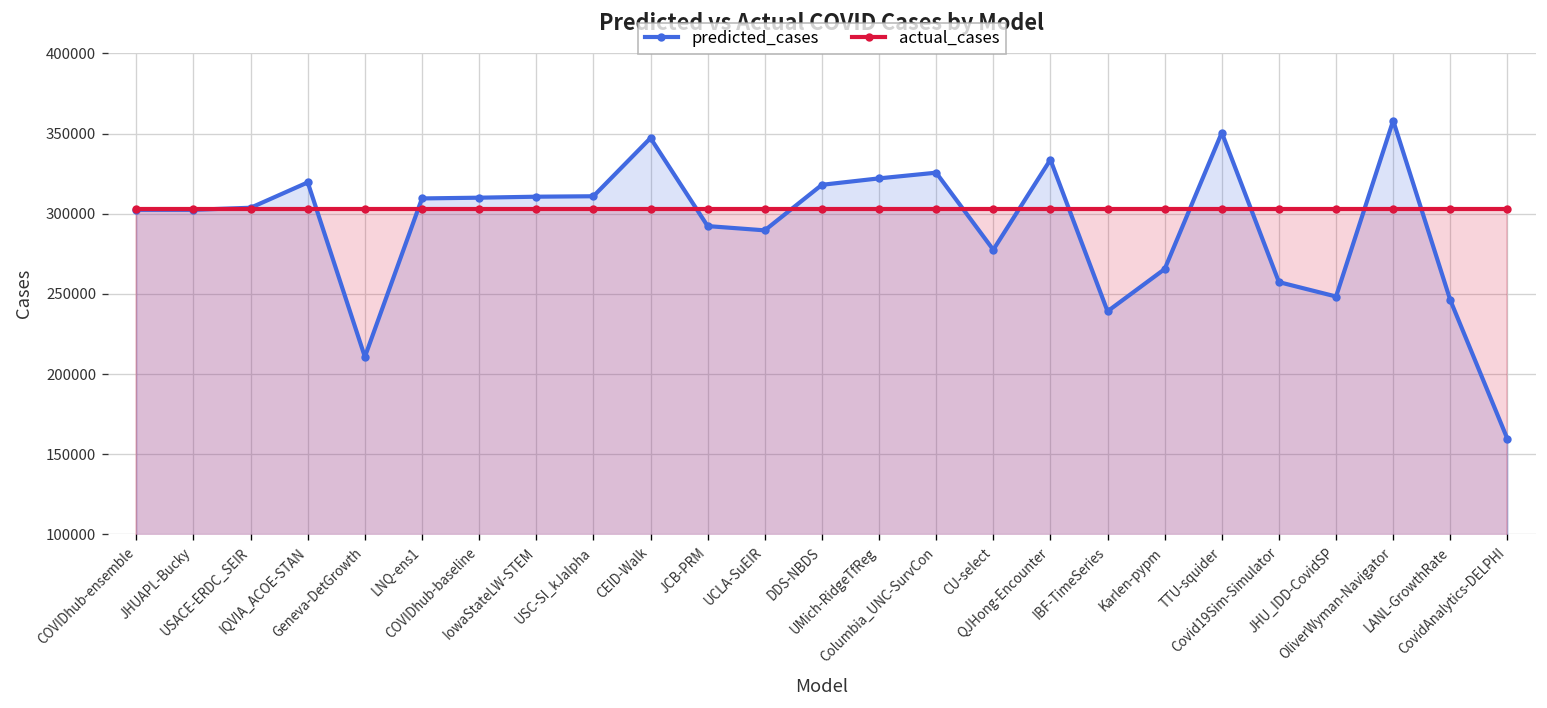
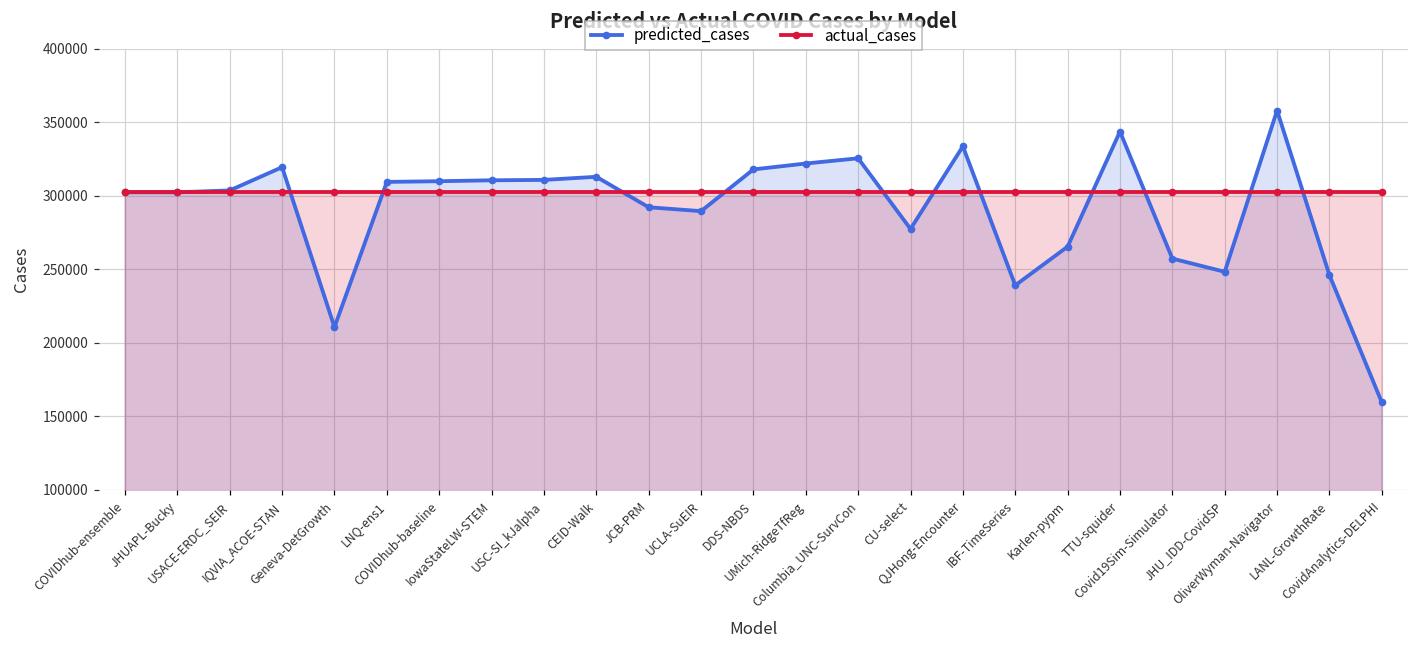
  {
    "predicted_cases": {
      "IQVIA_ACOE-STAN": 320000,
      "Geneva-DetGrowth": 211000,
      "LNQ-ens1": 310000,
      "COVIDhub-baseline": 310000,
      "IowaStateLW-STEM": 311000,
      "USC-SI_kJalpha": 311000,
-     "CEID-Walk": 347000,
+     "CEID-Walk": 313000,
      "JCB-PRM": 292000,
      "UCLA-SuEIR": 290000,
      "DDS-NBDS": 318000,
      "UMich-RidgeTfReg": 322000,
      "Columbia_UNC-SurvCon": 326000,
      "CU-select": 277000,
      "QJHong-Encounter": 334000,
      "IBF-TimeSeries": 239000,
      "Karlen-pypm": 265000,
-     "TTU-squider": 351000,
+     "TTU-squider": 344000,
      "Covid19Sim-Simulator": 257000,
      "JHU_IDD-CovidSP": 248000,
      "OliverWyman-Navigator": 358000,
      "LANL-GrowthRate": 246000,
      "CovidAnalytics-DELPHI": 159000
    },
    "actual_cases": {
      "IQVIA_ACOE-STAN": 303000,
      "Geneva-DetGrowth": 303000,
      "LNQ-ens1": 303000,
      "COVIDhub-baseline": 303000,
      "IowaStateLW-STEM": 303000,
      "USC-SI_kJalpha": 303000,
      "CEID-Walk": 303000,
      "JCB-PRM": 303000,
      "UCLA-SuEIR": 303000,
      "DDS-NBDS": 303000,
      "UMich-RidgeTfReg": 303000,
      "Columbia_UNC-SurvCon": 303000,
      "CU-select": 303000,
      "QJHong-Encounter": 303000,
      "IBF-TimeSeries": 303000,
      "Karlen-pypm": 303000,
      "TTU-squider": 303000,
      "Covid19Sim-Simulator": 303000,
      "JHU_IDD-CovidSP": 303000,
      "OliverWyman-Navigator": 303000,
      "LANL-GrowthRate": 303000,
      "CovidAnalytics-DELPHI": 303000
    }
  }
